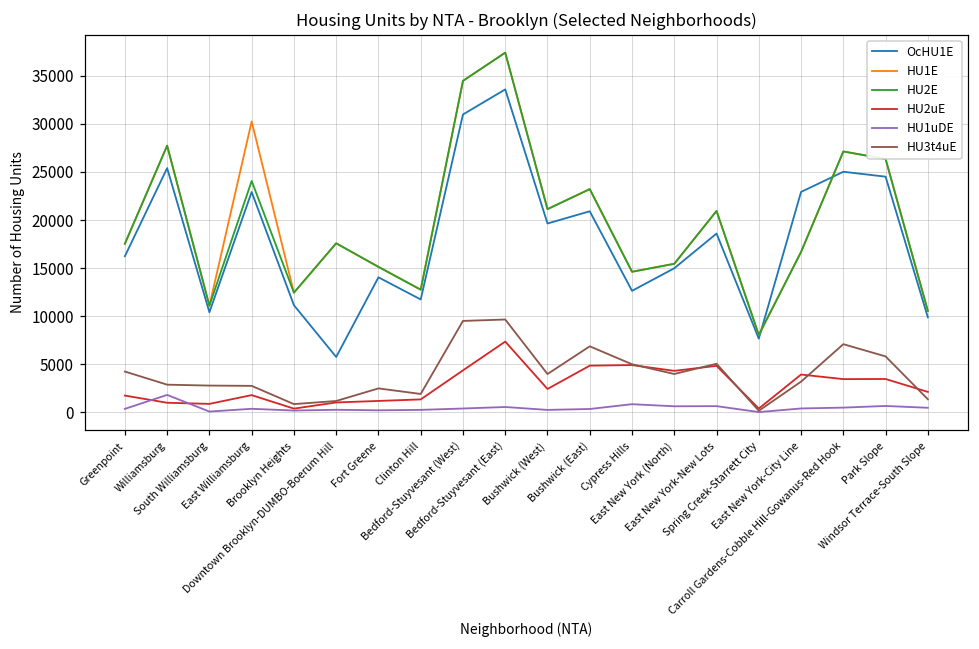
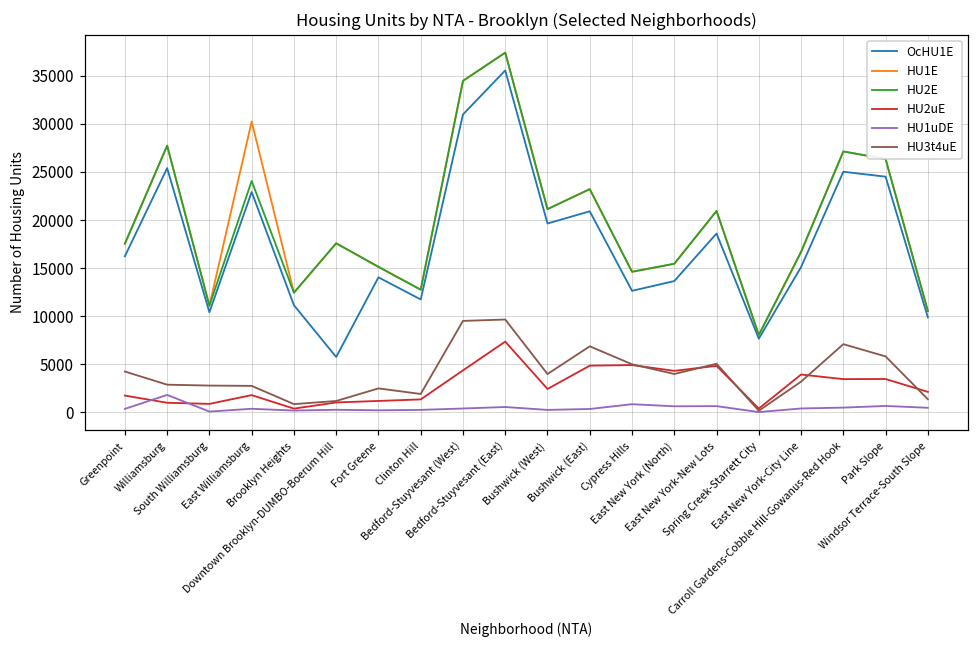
  {
    "OcHU1E": {
      "Greenpoint": 16000,
      "Williamsburg": 25000,
      "South Williamsburg": 10000,
      "East Williamsburg": 23000,
      "Brooklyn Heights": 11000,
      "Downtown Brooklyn-DUMBO-Boerum Hill": 6000,
      "Fort Greene": 14000,
      "Clinton Hill": 12000,
      "Bedford-Stuyvesant (West)": 31000,
-     "Bedford-Stuyvesant (East)": 34000,
+     "Bedford-Stuyvesant (East)": 36000,
      "Bushwick (West)": 20000,
      "Bushwick (East)": 21000,
      "Cypress Hills": 13000,
-     "East New York (North)": 15000,
+     "East New York (North)": 14000,
      "East New York-New Lots": 19000,
      "Spring Creek-Starrett City": 8000,
-     "East New York-City Line": 23000,
+     "East New York-City Line": 15000,
      "Carroll Gardens-Cobble Hill-Gowanus-Red Hook": 25000,
      "Park Slope": 25000,
      "Windsor Terrace-South Slope": 10000
    },
    "HU1E": {
      "East Williamsburg": 30000
    },
    "HU2E": {
      "East Williamsburg": 24000
    },
    "HU2uE": {
      "Greenpoint": 2000,
      "Williamsburg": 1000,
      "South Williamsburg": 1000,
      "East Williamsburg": 2000,
      "Fort Greene": 1000,
      "Clinton Hill": 1000,
      "Bedford-Stuyvesant (West)": 4000,
      "Bedford-Stuyvesant (East)": 7000,
      "Bushwick (West)": 2000,
      "Bushwick (East)": 5000,
      "East New York (North)": 4000,
      "East New York-City Line": 4000,
      "Carroll Gardens-Cobble Hill-Gowanus-Red Hook": 3000,
      "Park Slope": 3000,
      "Windsor Terrace-South Slope": 2000
    },
    "HU1uDE": {
      "Greenpoint": 0,
      "Williamsburg": 2000,
      "South Williamsburg": 0,
      "East Williamsburg": 0,
      "Downtown Brooklyn-DUMBO-Boerum Hill": 0,
      "Fort Greene": 0,
      "Clinton Hill": 0,
      "Bedford-Stuyvesant (West)": 0,
      "Bedford-Stuyvesant (East)": 1000,
      "Bushwick (West)": 0,
      "Bushwick (East)": 0,
      "Cypress Hills": 1000,
      "East New York (North)": 1000,
      "East New York-New Lots": 1000,
      "East New York-City Line": 0,
      "Carroll Gardens-Cobble Hill-Gowanus-Red Hook": 1000,
      "Park Slope": 1000,
      "Windsor Terrace-South Slope": 0
    },
    "HU3t4uE": {
      "Greenpoint": 4000,
      "Williamsburg": 3000,
      "South Williamsburg": 3000,
      "East Williamsburg": 3000,
      "Brooklyn Heights": 1000,
      "Fort Greene": 3000,
      "Clinton Hill": 2000,
      "Bedford-Stuyvesant (West)": 10000,
      "Bedford-Stuyvesant (East)": 10000,
      "Bushwick (West)": 4000,
      "Bushwick (East)": 7000,
      "East New York (North)": 4000,
      "East New York-City Line": 3000,
      "Carroll Gardens-Cobble Hill-Gowanus-Red Hook": 7000,
      "Park Slope": 6000,
      "Windsor Terrace-South Slope": 1000
    }
  }
